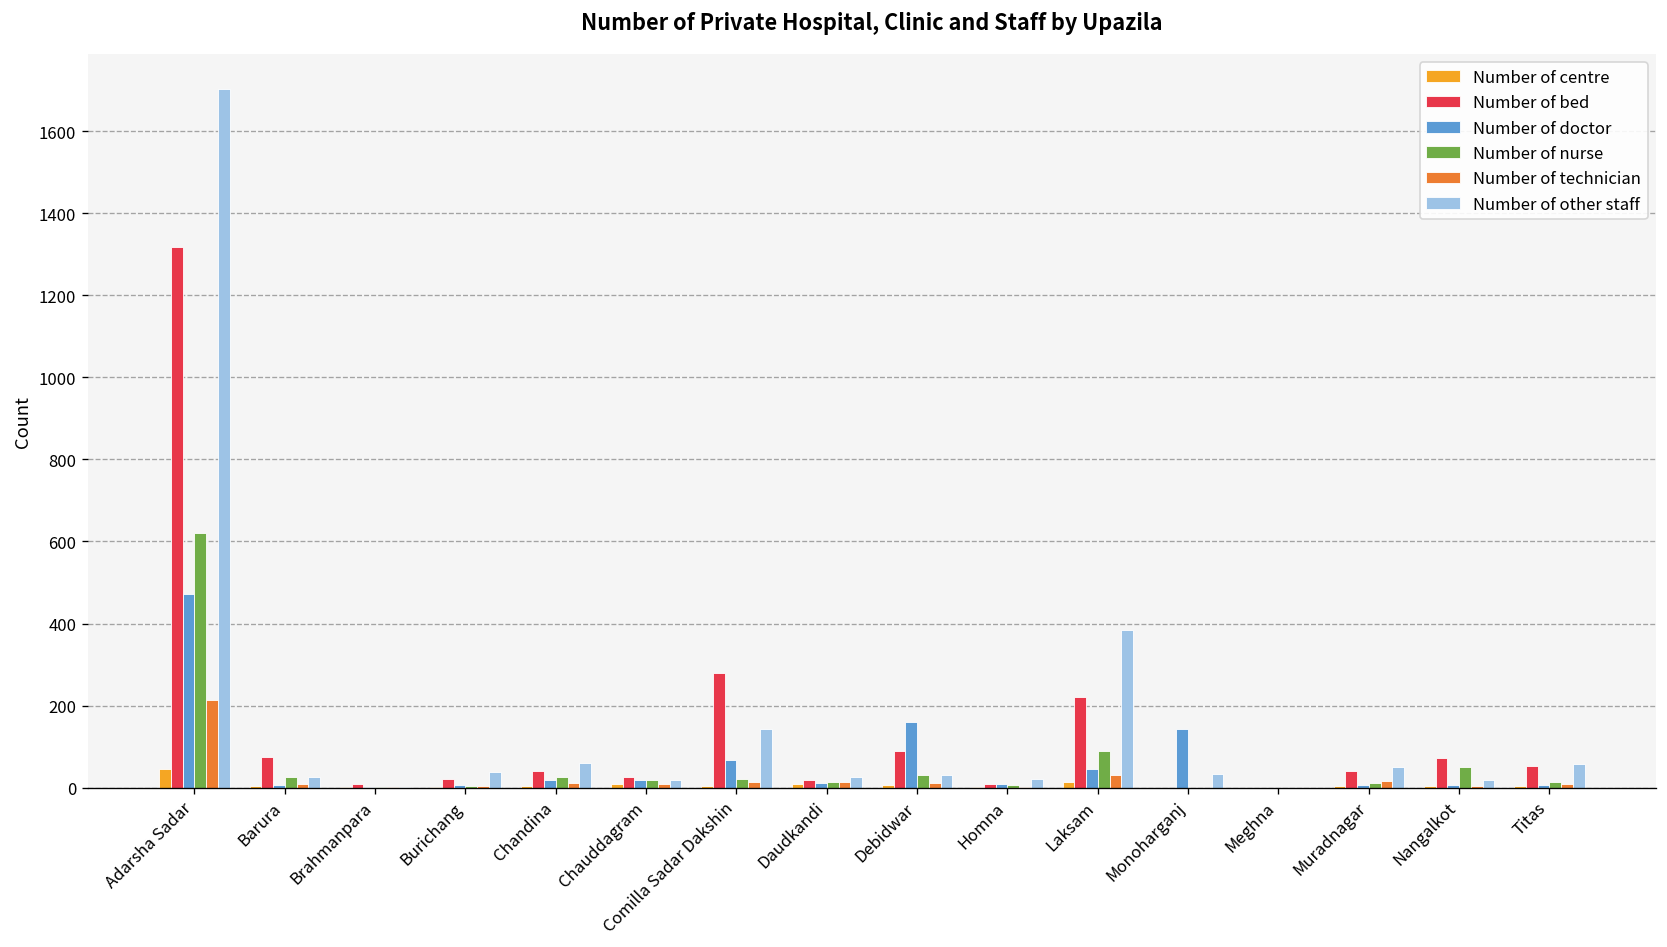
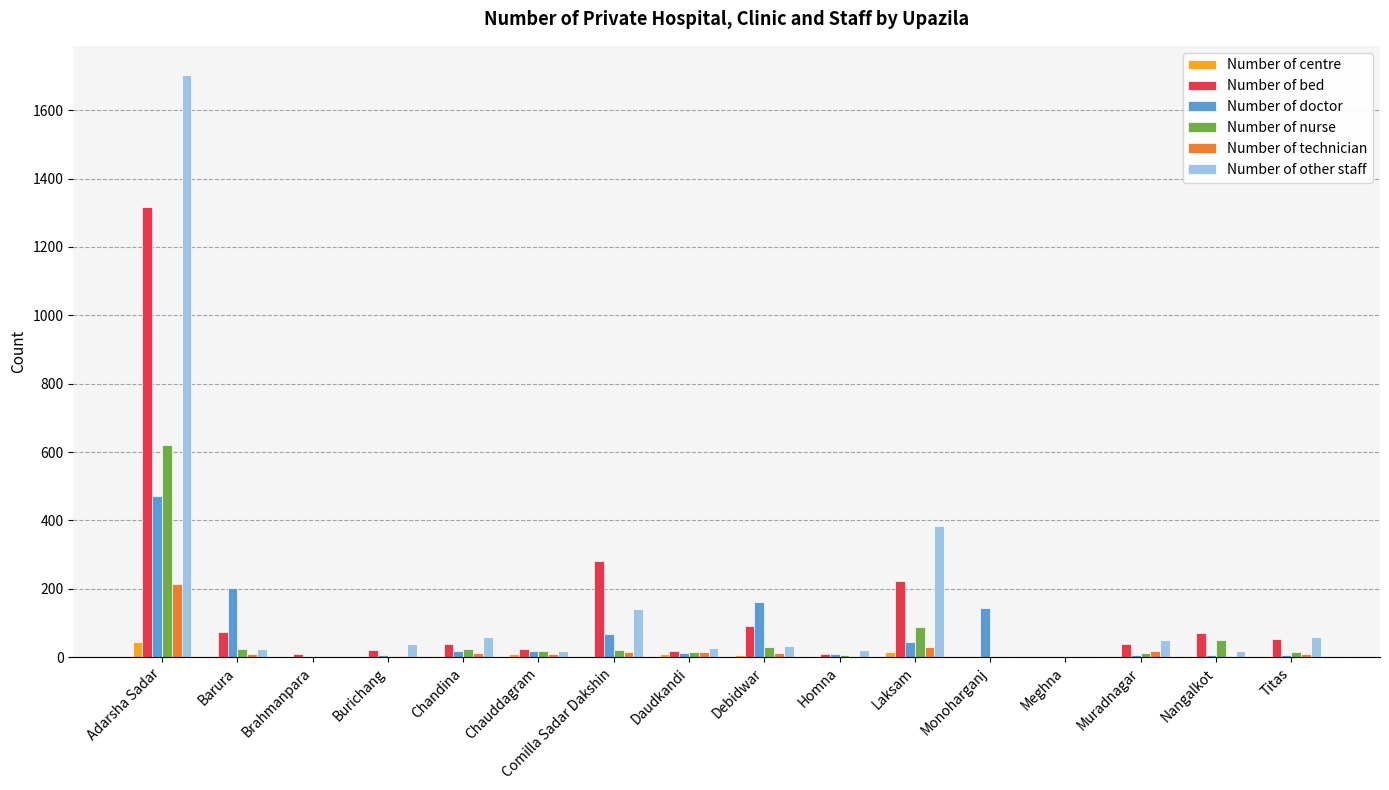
  {
    "Number of bed": {
      "Adarsha Sadar": 1320,
      "Barura": 80,
      "Brahmanpara": 10,
      "Burichang": 20,
      "Chandina": 40,
      "Chauddagram": 30,
      "Comilla Sadar Dakshin": 280,
      "Daudkandi": 20,
      "Debidwar": 90,
      "Homna": 10,
      "Laksam": 220,
      "Monoharganj": 0,
      "Meghna": 0,
      "Muradnagar": 40,
      "Nangalkot": 70,
      "Titas": 50
    },
    "Number of doctor": {
      "Adarsha Sadar": 470,
-     "Barura": 10,
+     "Barura": 200,
      "Chandina": 20,
      "Chauddagram": 20,
      "Comilla Sadar Dakshin": 70,
      "Daudkandi": 10,
      "Debidwar": 160,
      "Homna": 10,
      "Laksam": 50,
      "Monoharganj": 140,
      "Meghna": 0
    },
    "Number of nurse": {
      "Adarsha Sadar": 620,
      "Barura": 30,
      "Chandina": 30,
      "Chauddagram": 20,
      "Comilla Sadar Dakshin": 20,
      "Daudkandi": 20,
      "Debidwar": 30,
      "Laksam": 90,
      "Monoharganj": 0,
      "Meghna": 0,
      "Muradnagar": 10,
      "Nangalkot": 50,
      "Titas": 20
    },
    "Number of other staff": {
      "Adarsha Sadar": 1700,
      "Barura": 30,
      "Burichang": 40,
      "Chandina": 60,
      "Chauddagram": 20,
      "Comilla Sadar Dakshin": 140,
      "Daudkandi": 30,
      "Debidwar": 30,
      "Homna": 20,
      "Laksam": 390,
-     "Monoharganj": 30,
+     "Monoharganj": 0,
      "Meghna": 0,
      "Muradnagar": 50,
      "Nangalkot": 20,
      "Titas": 60
    }
  }
